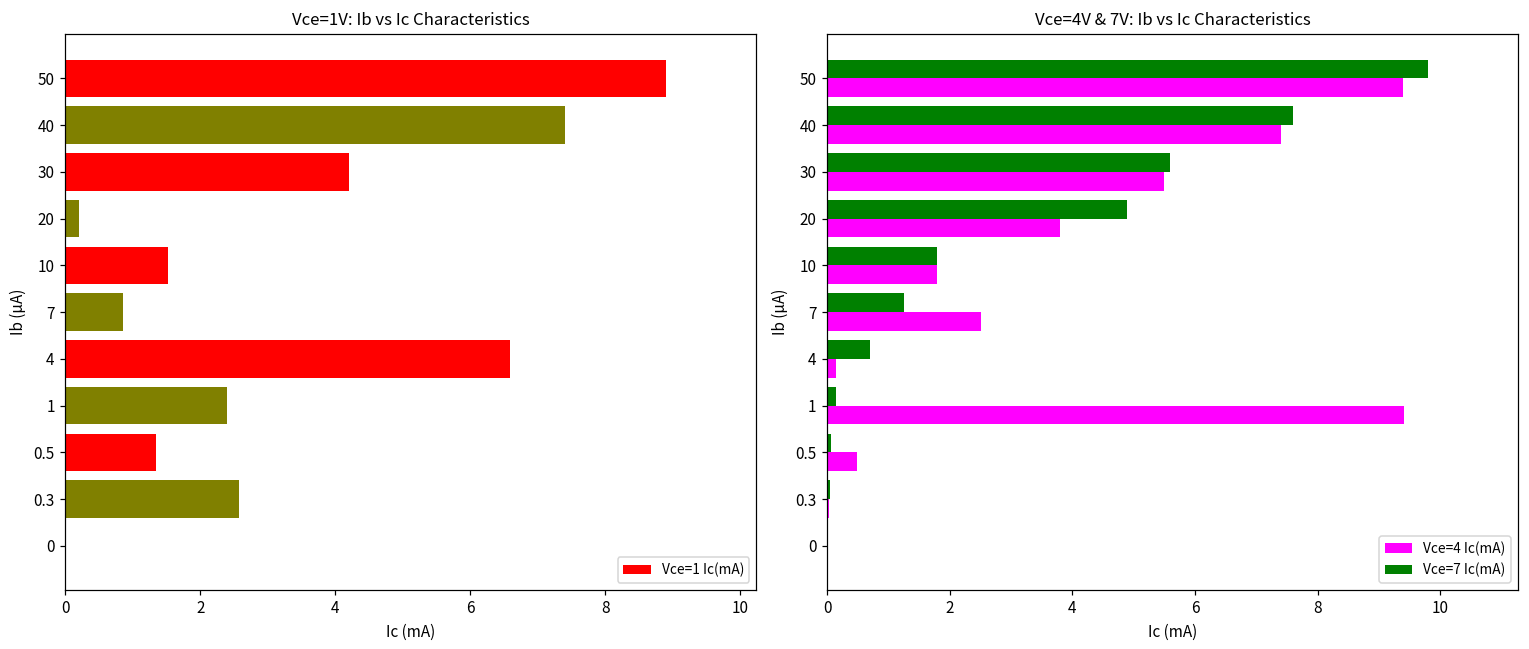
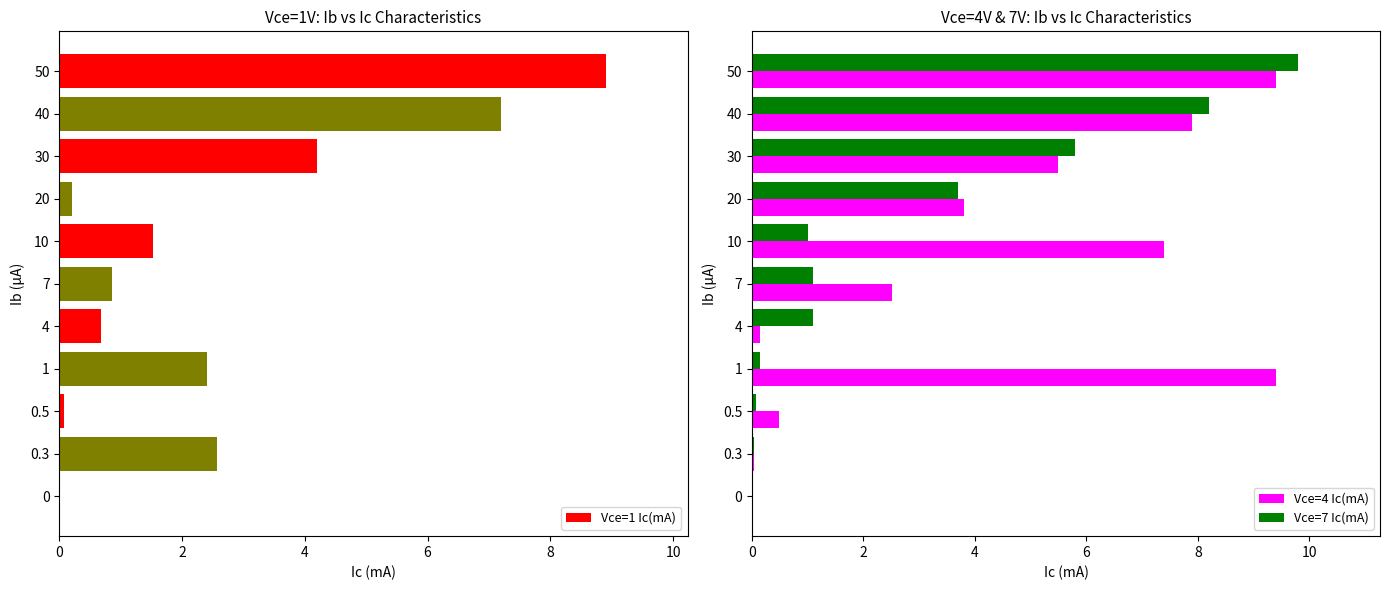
  {
    "Vce=1V: Ib vs Ic Characteristics": {
      "50": 8.9,
-     "40": 7.4,
+     "40": 7.2,
      "30": 4.2,
      "20": 0.2,
      "10": 1.5,
      "7": 0.9,
-     "4": 6.6,
+     "4": 0.7,
      "1": 2.4,
-     "0.5": 1.4,
+     "0.5": 0.1,
      "0.3": 2.6,
      "0": 0.0
    },
    "Vce=4V & 7V: Ib vs Ic Characteristics": {
      "Vce=4 Ic(mA)": {
        "50": 9.4,
-       "40": 7.4,
+       "40": 7.9,
        "30": 5.5,
        "20": 3.8,
-       "10": 1.8,
+       "10": 7.4,
        "7": 2.5,
        "4": 0.2,
        "1": 9.4,
        "0.5": 0.5,
        "0": 0.0
      },
      "Vce=7 Ic(mA)": {
        "50": 9.8,
-       "40": 7.6,
-       "30": 5.6,
-       "20": 4.9,
-       "10": 1.8,
-       "7": 1.3,
-       "4": 0.7,
+       "40": 8.2,
+       "30": 5.8,
+       "20": 3.7,
+       "10": 1.0,
+       "7": 1.1,
+       "4": 1.1,
        "1": 0.2,
        "0.5": 0.1,
        "0": 0.0
      }
    }
  }
